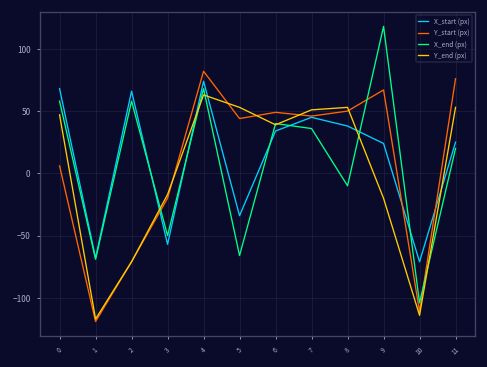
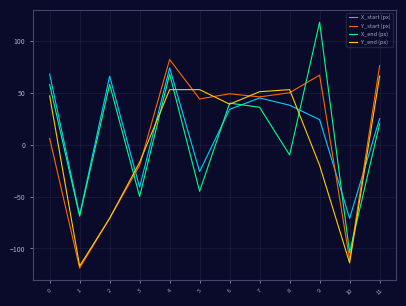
  {
    "X_start (px)": {
      "0": 68,
      "2": 66,
-     "3": -57,
+     "3": -41,
      "4": 74,
-     "5": -34,
+     "5": -26,
      "6": 34,
      "8": 38,
      "9": 24,
      "10": -71,
      "11": 25
    },
    "Y_start (px)": {
      "0": 6,
      "3": -20,
      "4": 82,
      "5": 44,
      "6": 49,
      "8": 50,
      "9": 67,
      "10": -111,
      "11": 76
    },
    "X_end (px)": {
      "0": 58,
      "2": 58,
      "3": -50,
      "4": 68,
-     "5": -66,
+     "5": -45,
      "7": 36,
      "8": -10,
      "9": 118,
      "10": -104,
      "11": 20
    },
    "Y_end (px)": {
      "0": 47,
      "3": -17,
-     "4": 63,
+     "4": 53,
      "5": 53,
      "7": 51,
      "8": 53,
      "9": -20,
      "10": -114,
-     "11": 53
+     "11": 66
    }
  }
